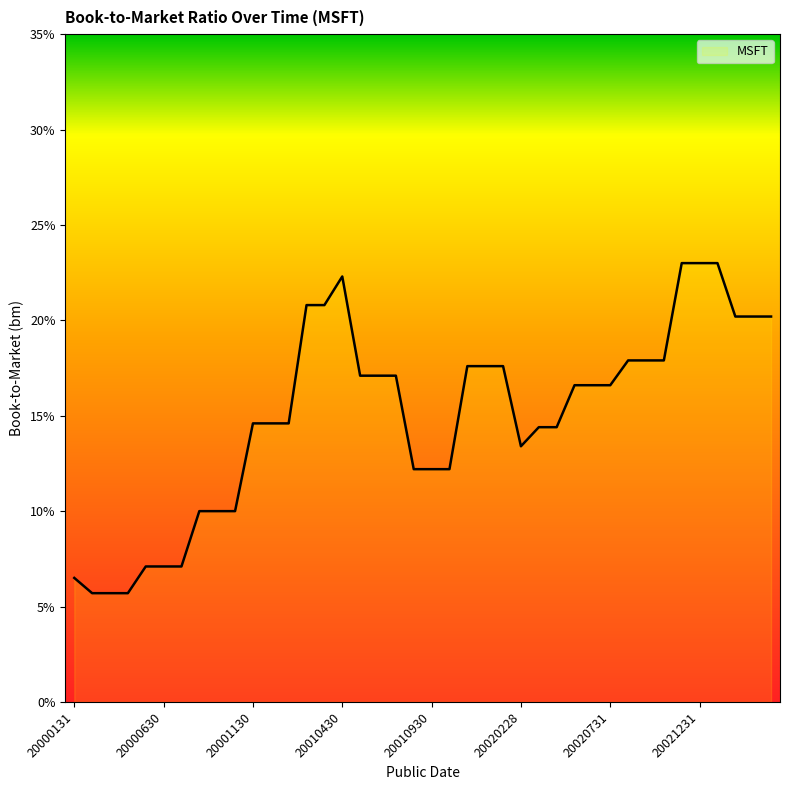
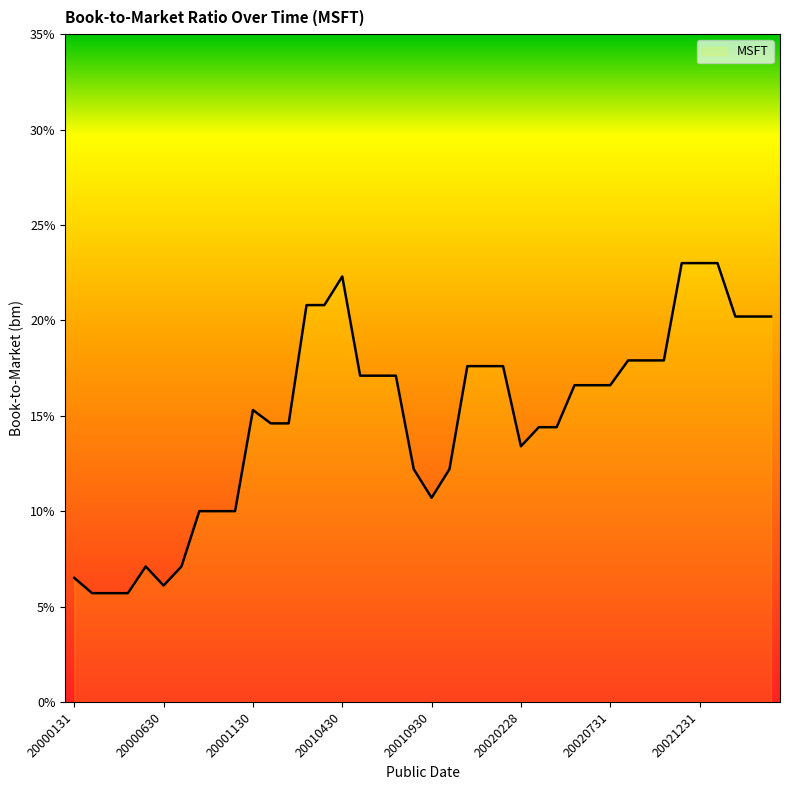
  {
    "20000131": "6.5%",
-   "20000630": "7.1%",
-   "20001130": "14.6%",
+   "20000630": "6.1%",
+   "20001130": "15.3%",
    "20010430": "22.3%",
-   "20010930": "12.2%",
+   "20010930": "10.7%",
    "20020228": "13.4%",
    "20020731": "16.6%",
    "20021231": "23.0%"
  }
